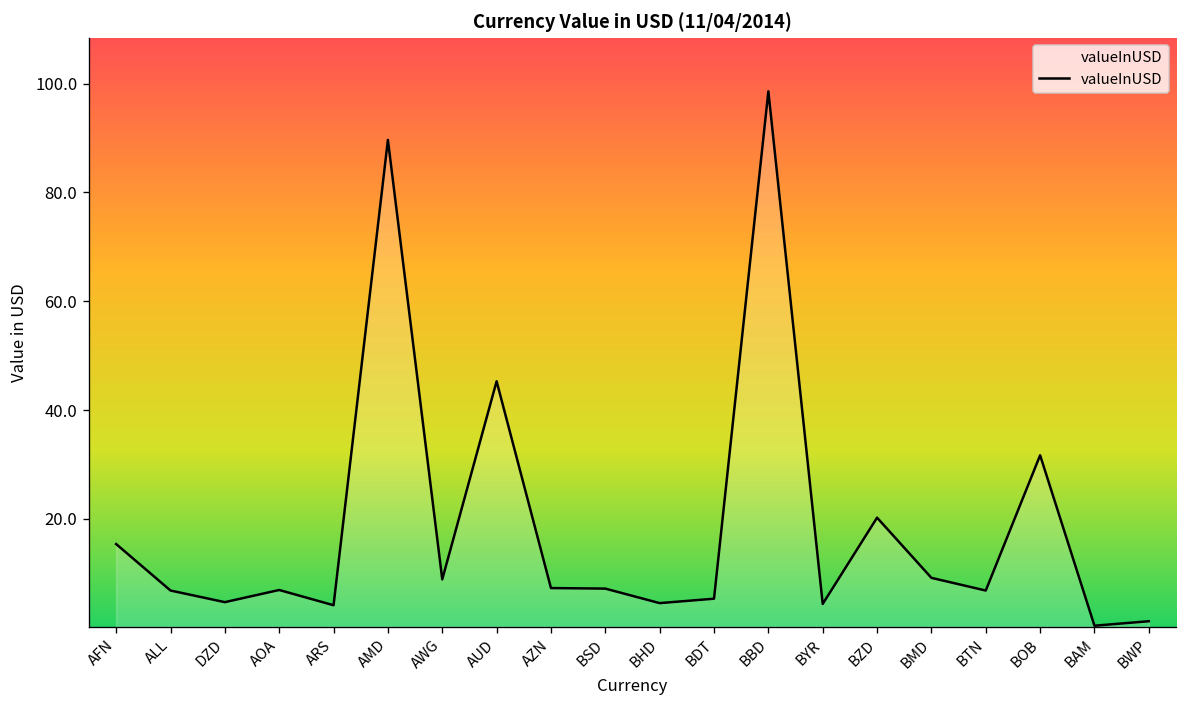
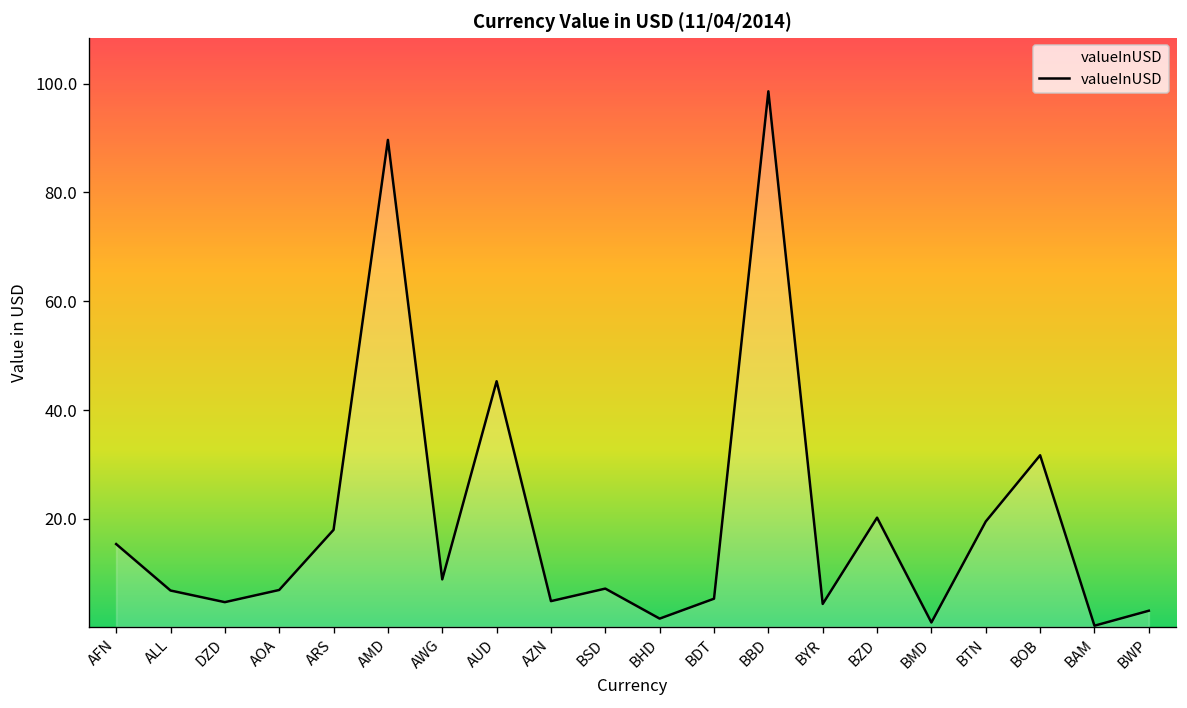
  {
    "AFN": 15,
    "ALL": 7,
    "DZD": 5,
    "AOA": 7,
-   "ARS": 4,
+   "ARS": 18,
    "AMD": 90,
    "AWG": 9,
    "AUD": 45,
-   "AZN": 7,
+   "AZN": 5,
    "BSD": 7,
-   "BHD": 5,
+   "BHD": 2,
    "BDT": 5,
    "BBD": 99,
    "BYR": 4,
    "BZD": 20,
-   "BMD": 9,
-   "BTN": 7,
+   "BMD": 1,
+   "BTN": 20,
    "BOB": 32,
    "BAM": 0,
-   "BWP": 1
+   "BWP": 3
  }
